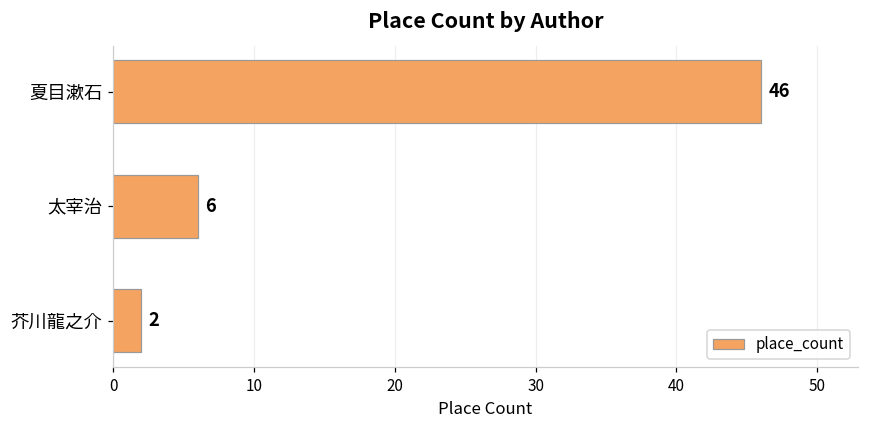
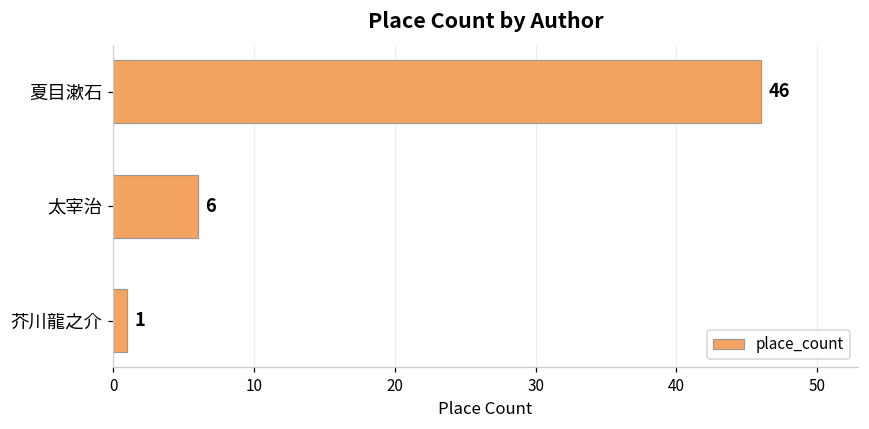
  {
    "夏目漱石": 46,
    "太宰治": 6,
-   "芥川龍之介": 2
+   "芥川龍之介": 1
  }
